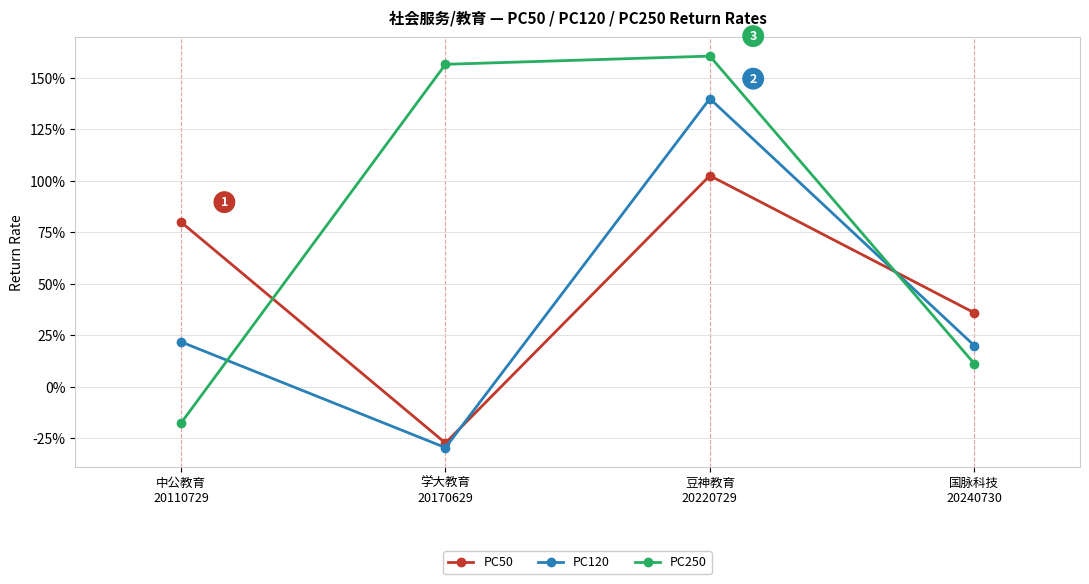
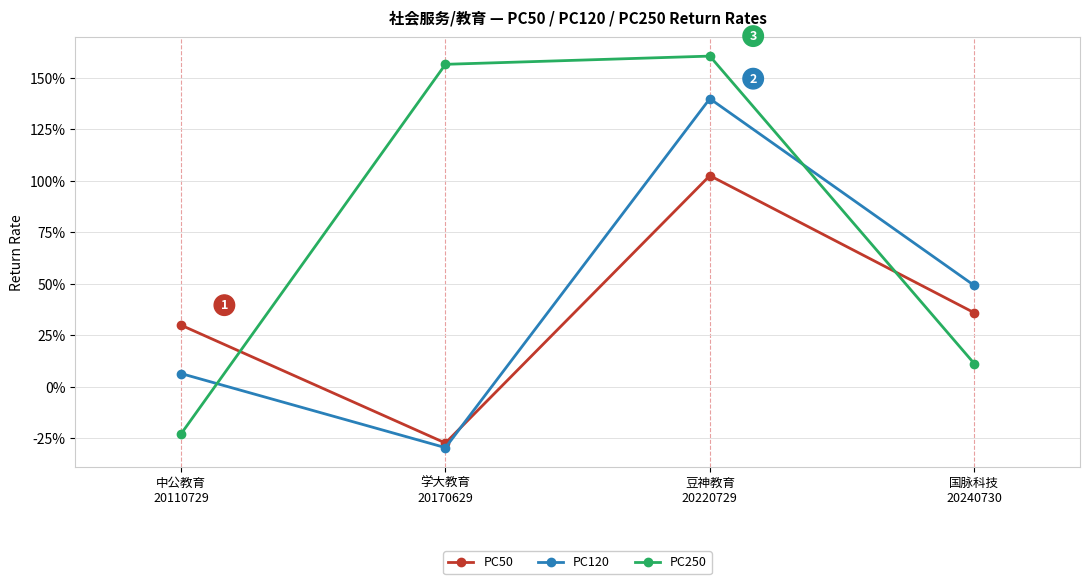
  {
    "PC50": {
-     "中公教育 20110729": "80%",
+     "中公教育 20110729": "30%",
      "学大教育 20170629": "-27%",
      "豆神教育 20220729": "103%",
      "国脉科技 20240730": "36%"
    },
    "PC120": {
-     "中公教育 20110729": "22%",
+     "中公教育 20110729": "7%",
      "学大教育 20170629": "-29%",
      "豆神教育 20220729": "140%",
-     "国脉科技 20240730": "20%"
+     "国脉科技 20240730": "49%"
    },
    "PC250": {
-     "中公教育 20110729": "-18%",
+     "中公教育 20110729": "-23%",
      "学大教育 20170629": "157%",
      "豆神教育 20220729": "161%",
      "国脉科技 20240730": "11%"
    }
  }
